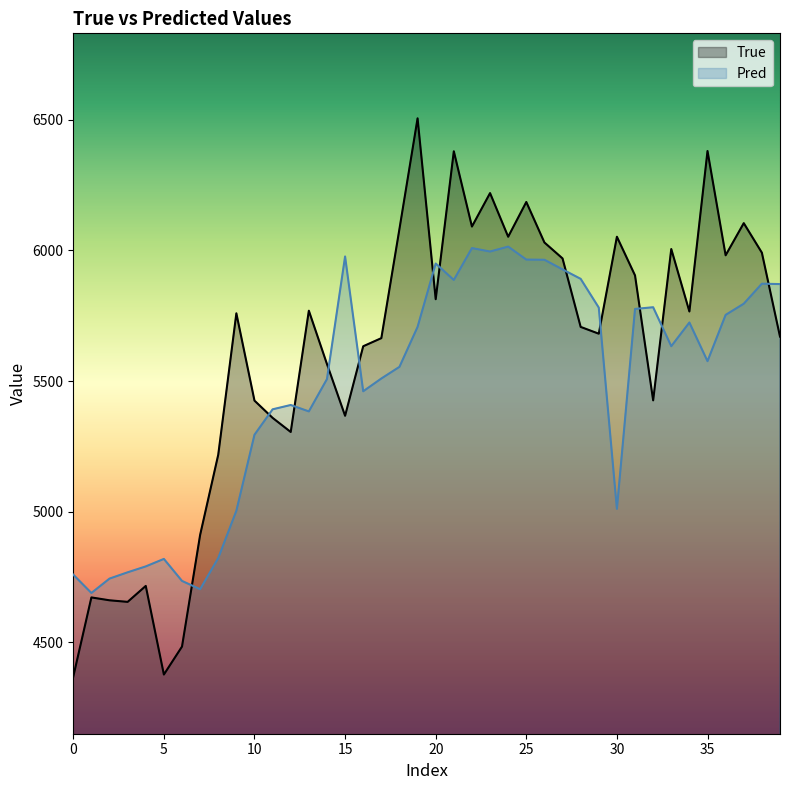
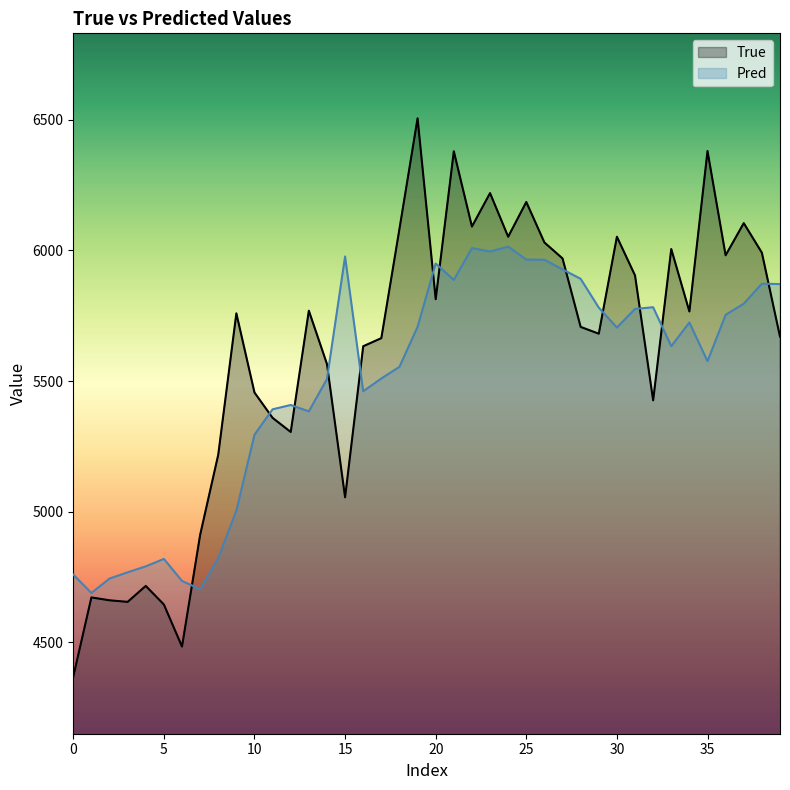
  {
    "True": {
      "0": 4370,
-     "5": 4380,
-     "10": 5430,
-     "15": 5370,
+     "5": 4650,
+     "10": 5460,
+     "15": 5060,
      "20": 5810,
      "25": 6190,
      "30": 6050,
      "35": 6380
    },
    "Pred": {
      "0": 4760,
      "5": 4820,
      "10": 5290,
      "15": 5980,
      "20": 5950,
      "25": 5960,
-     "30": 5010,
+     "30": 5700,
      "35": 5580
    }
  }
